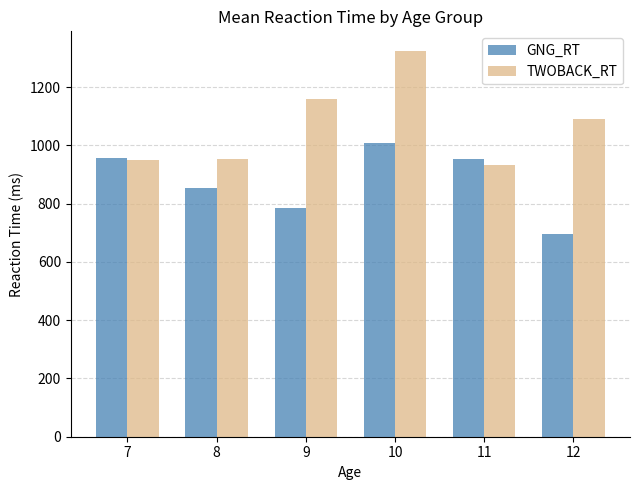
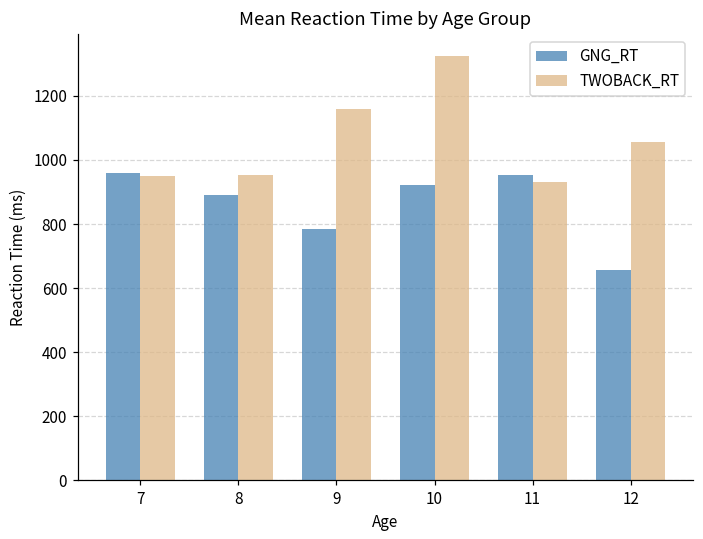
  {
    "GNG_RT": {
      "7": 960,
-     "8": 860,
+     "8": 890,
      "9": 780,
-     "10": 1010,
+     "10": 920,
      "11": 950,
-     "12": 700
+     "12": 660
    },
    "TWOBACK_RT": {
      "7": 950,
      "8": 950,
      "9": 1160,
      "10": 1330,
      "11": 930,
-     "12": 1090
+     "12": 1060
    }
  }
